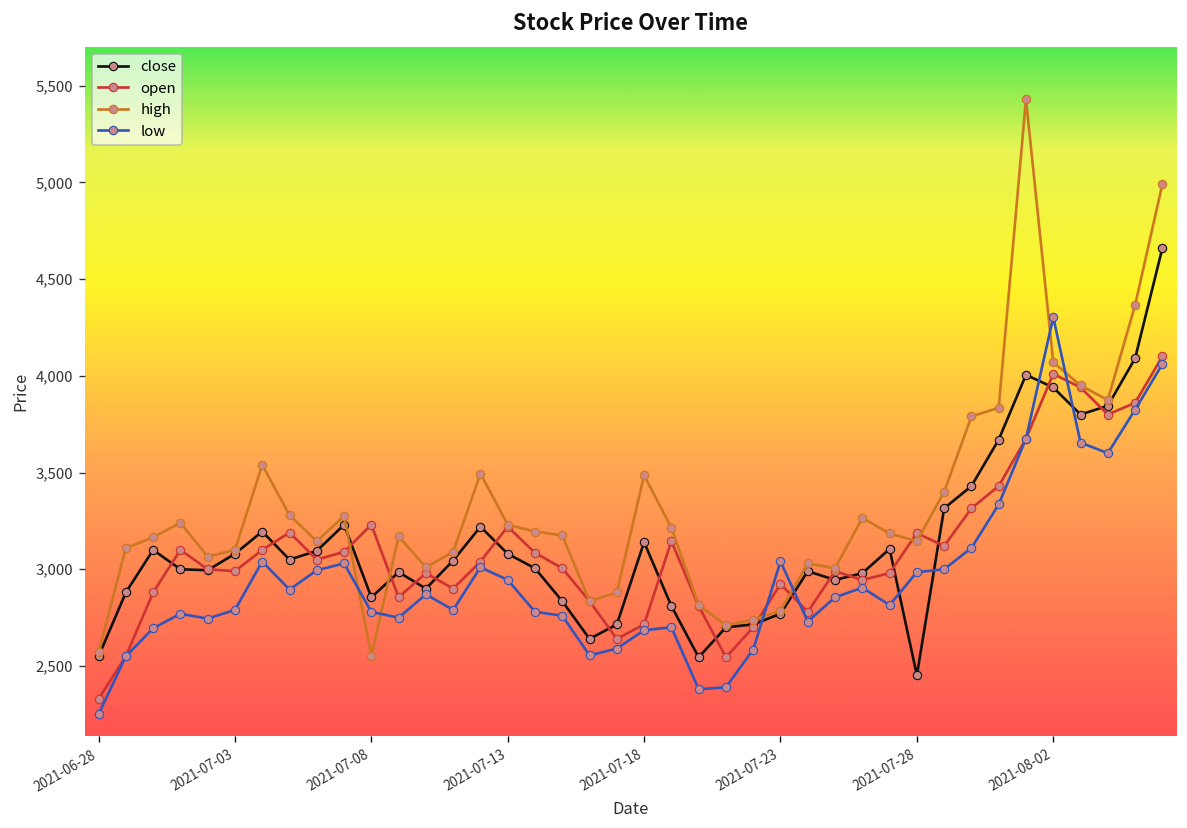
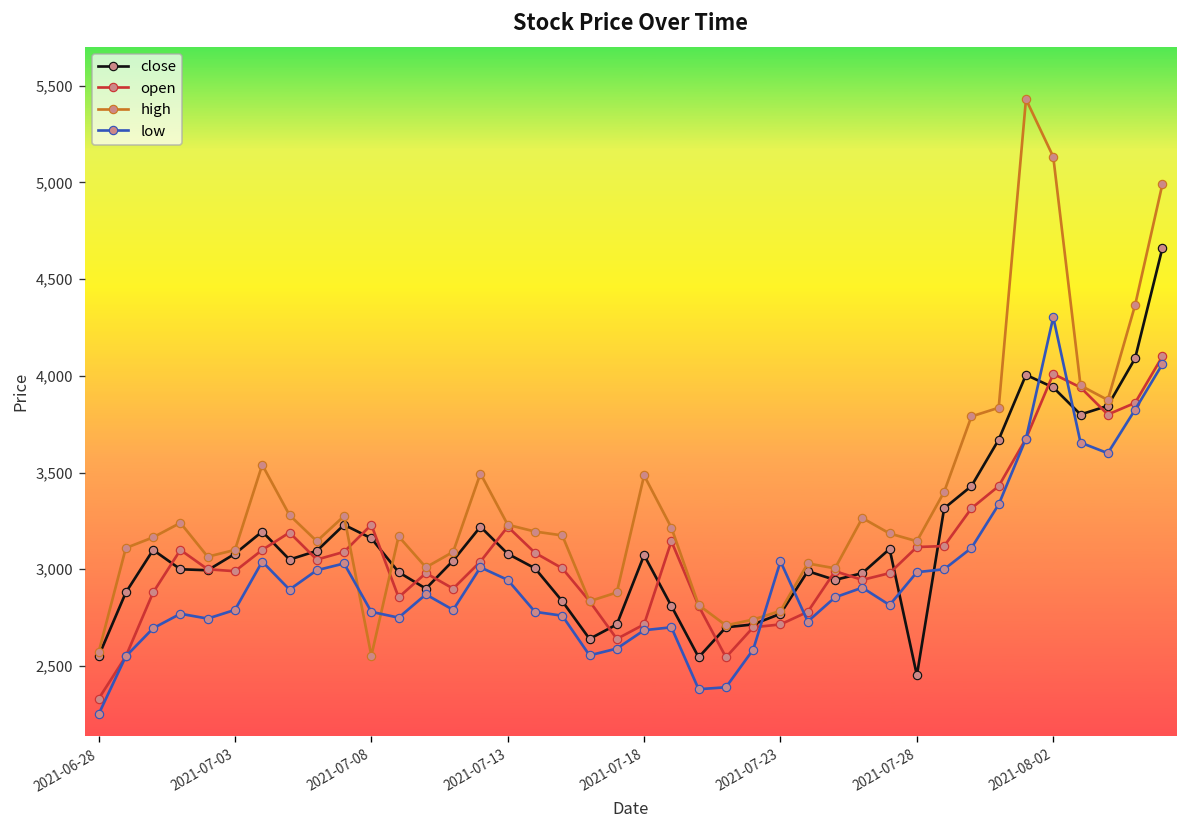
  {
    "close": {
      "2021-06-28": "2,550",
      "2021-07-03": "3,080",
-     "2021-07-08": "2,860",
+     "2021-07-08": "3,160",
      "2021-07-13": "3,080",
-     "2021-07-18": "3,140",
+     "2021-07-18": "3,070",
      "2021-07-28": "2,450",
      "2021-08-02": "3,940"
    },
    "open": {
      "2021-06-28": "2,330",
      "2021-07-03": "2,990",
      "2021-07-08": "3,230",
      "2021-07-18": "2,720",
-     "2021-07-23": "2,920",
-     "2021-07-28": "3,190",
+     "2021-07-23": "2,720",
+     "2021-07-28": "3,120",
      "2021-08-02": "4,010"
    },
    "high": {
      "2021-06-28": "2,570",
      "2021-07-03": "3,100",
      "2021-07-08": "2,550",
      "2021-07-18": "3,490",
      "2021-07-28": "3,150",
-     "2021-08-02": "4,070"
+     "2021-08-02": "5,130"
    },
    "low": {
      "2021-06-28": "2,250",
      "2021-07-03": "2,790",
      "2021-07-08": "2,780",
      "2021-07-13": "2,950",
      "2021-07-18": "2,690",
      "2021-07-23": "3,040",
      "2021-07-28": "2,990",
      "2021-08-02": "4,300"
    }
  }
